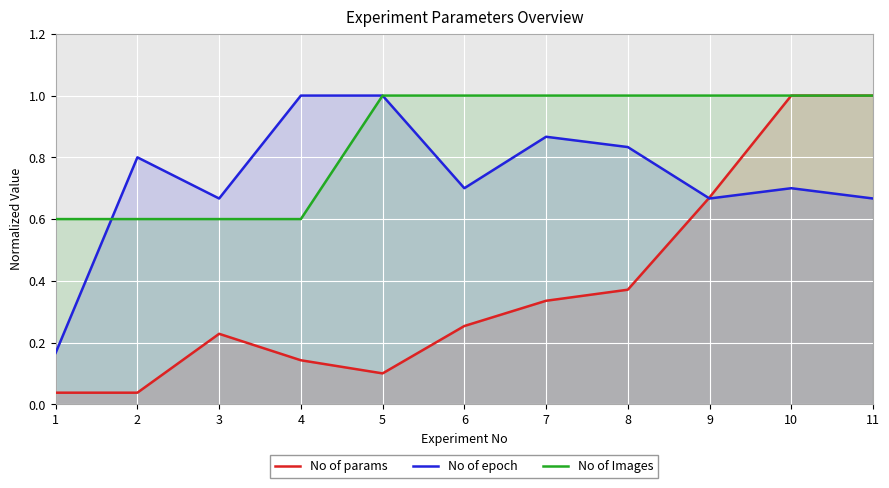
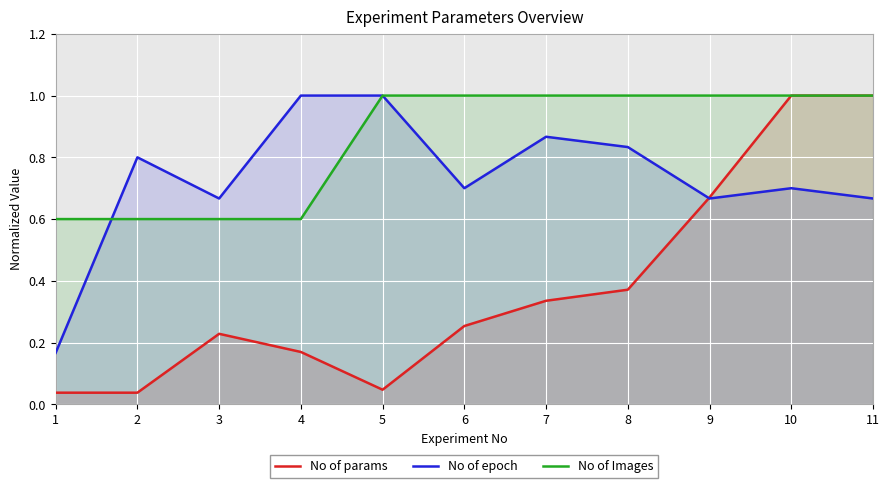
  {
    "No of params": {
      "1": 0.04,
      "2": 0.04,
      "3": 0.23,
-     "4": 0.14,
-     "5": 0.10,
+     "4": 0.17,
+     "5": 0.05,
      "6": 0.25,
      "7": 0.34,
      "8": 0.37
    },
    "No of epoch": {
      "1": 0.17,
      "2": 0.80,
      "3": 0.67,
      "4": 1.00,
      "6": 0.70,
      "7": 0.87,
      "8": 0.83,
      "10": 0.70,
      "11": 0.67
    },
    "No of Images": {
      "1": 0.60,
      "2": 0.60,
      "3": 0.60,
      "4": 0.60,
      "6": 1.00,
      "7": 1.00,
      "8": 1.00,
      "9": 1.00
    }
  }
